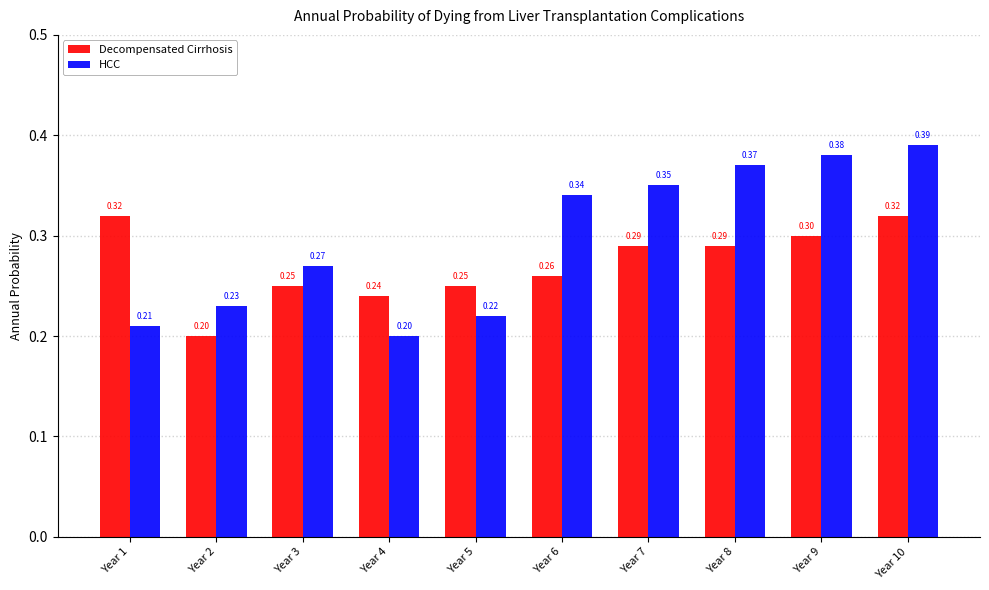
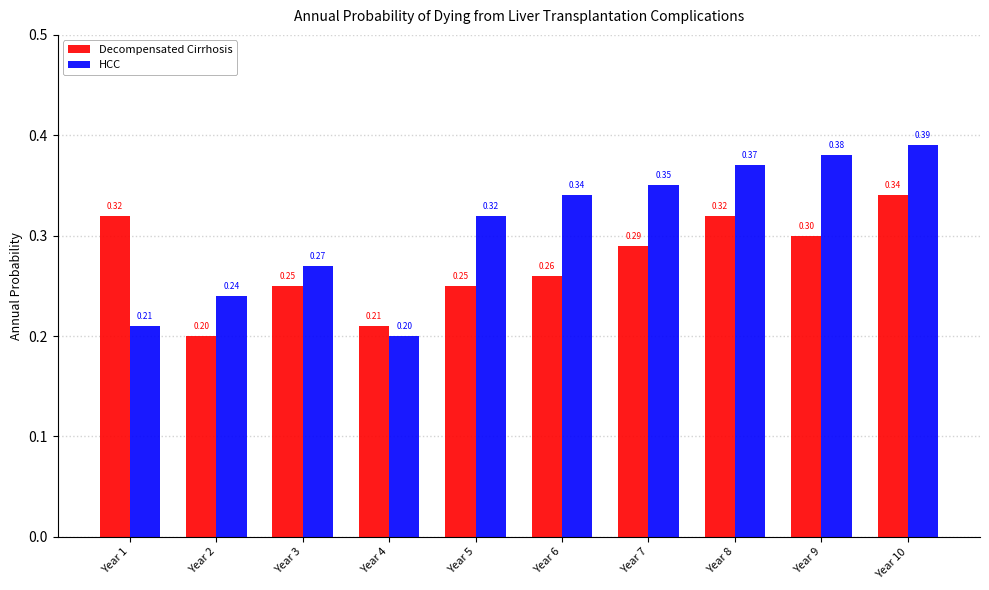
  {
    "Decompensated Cirrhosis": {
      "Year 1": 0.32,
      "Year 2": 0.20,
      "Year 3": 0.25,
-     "Year 4": 0.24,
+     "Year 4": 0.21,
      "Year 5": 0.25,
      "Year 6": 0.26,
      "Year 7": 0.29,
-     "Year 8": 0.29,
+     "Year 8": 0.32,
      "Year 9": 0.30,
-     "Year 10": 0.32
+     "Year 10": 0.34
    },
    "HCC": {
      "Year 1": 0.21,
-     "Year 2": 0.23,
+     "Year 2": 0.24,
      "Year 3": 0.27,
      "Year 4": 0.20,
-     "Year 5": 0.22,
+     "Year 5": 0.32,
      "Year 6": 0.34,
      "Year 7": 0.35,
      "Year 8": 0.37,
      "Year 9": 0.38,
      "Year 10": 0.39
    }
  }
